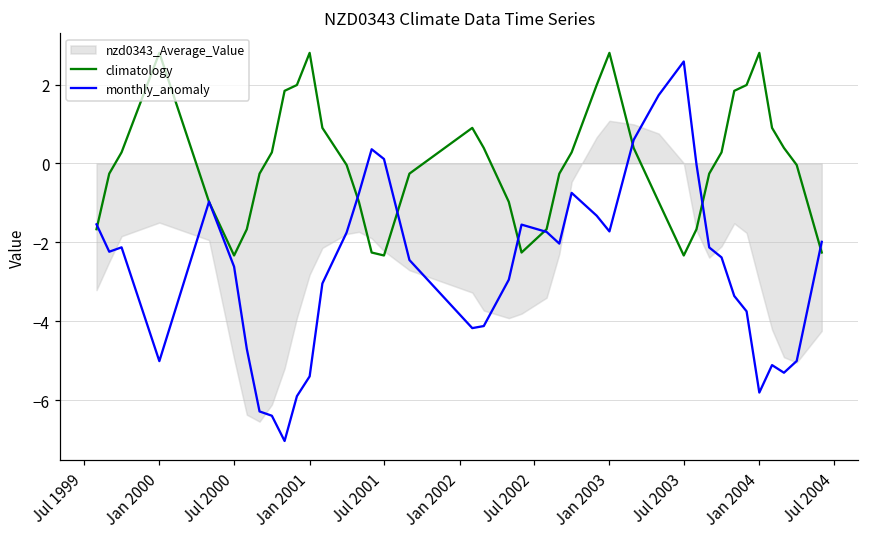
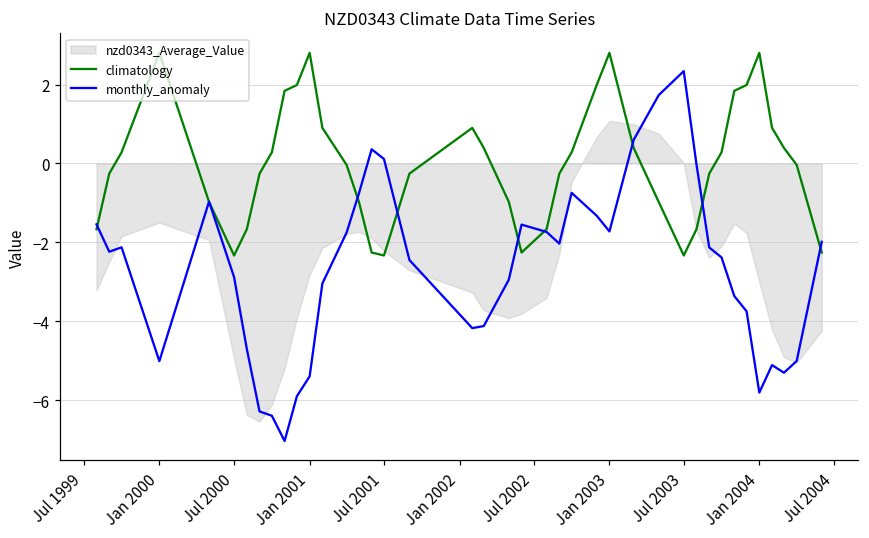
  {
    "climatology": {
      "Jul 2000": -2.3,
      "Jan 2001": 2.8,
      "Jul 2001": -2.3,
      "Jan 2003": 2.8,
      "Jul 2003": -2.3,
      "Jan 2004": 2.8
    },
    "nzd0343_Average_Value": {
      "Jan 2003": 1.1
    },
    "monthly_anomaly": {
      "Jan 2000": -5.0,
-     "Jul 2000": -2.6,
+     "Jul 2000": -2.9,
      "Jan 2001": -5.4,
      "Jul 2001": 0.1,
      "Jan 2003": -1.7,
-     "Jul 2003": 2.6,
+     "Jul 2003": 2.3,
      "Jan 2004": -5.8
    }
  }
